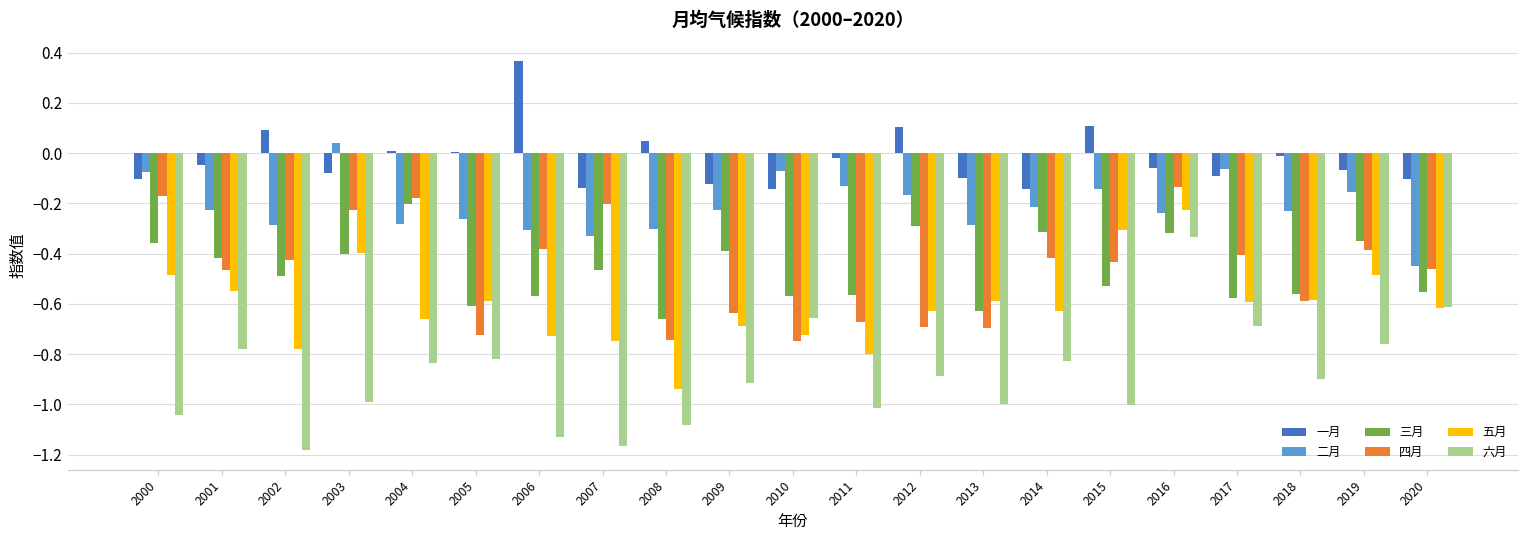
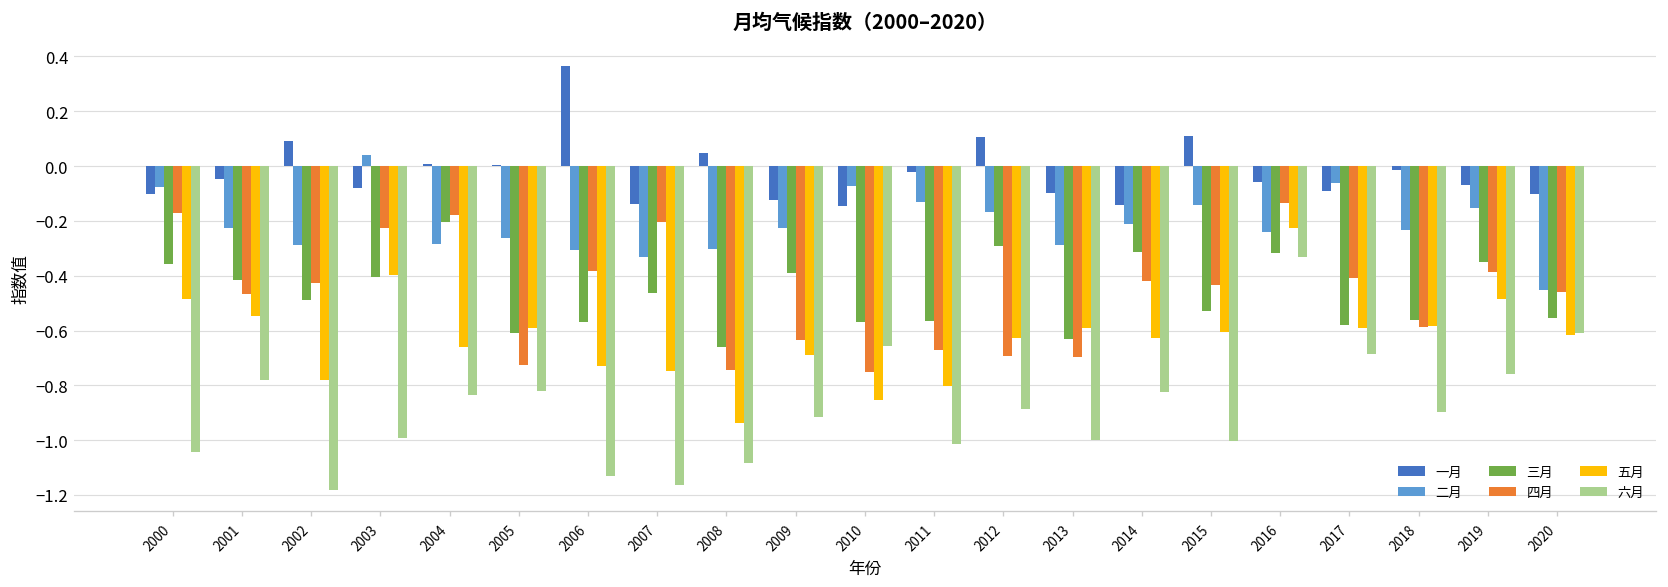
  {
    "三月": {
      "2000": -0.36,
      "2001": -0.42,
      "2002": -0.49,
      "2003": -0.40,
      "2004": -0.20,
      "2005": -0.61,
      "2006": -0.57,
      "2007": -0.46,
      "2008": -0.66,
      "2009": -0.39,
      "2010": -0.57,
      "2011": -0.56,
      "2012": -0.29,
      "2013": -0.63,
      "2014": -0.31,
      "2015": -0.53,
      "2016": -0.32,
      "2017": -0.58,
      "2018": -0.56,
      "2019": -0.35,
      "2020": -0.55
    },
    "四月": {
      "2000": -0.17,
      "2001": -0.47,
      "2002": -0.43,
      "2003": -0.23,
      "2004": -0.18,
      "2005": -0.72,
      "2006": -0.38,
      "2007": -0.20,
      "2008": -0.74,
      "2009": -0.63,
      "2010": -0.75,
      "2011": -0.67,
      "2012": -0.69,
      "2013": -0.70,
      "2014": -0.42,
      "2015": -0.43,
      "2016": -0.13,
      "2017": -0.41,
      "2018": -0.59,
      "2019": -0.39,
      "2020": -0.46
    },
    "五月": {
      "2000": -0.49,
      "2001": -0.55,
      "2002": -0.78,
      "2003": -0.40,
      "2004": -0.66,
      "2005": -0.59,
      "2006": -0.73,
      "2007": -0.75,
      "2008": -0.94,
      "2009": -0.69,
-     "2010": -0.72,
+     "2010": -0.85,
      "2011": -0.80,
      "2012": -0.63,
      "2013": -0.59,
      "2014": -0.63,
-     "2015": -0.31,
+     "2015": -0.61,
      "2016": -0.23,
      "2017": -0.59,
      "2018": -0.58,
      "2019": -0.48,
      "2020": -0.62
    },
    "六月": {
      "2000": -1.04,
      "2001": -0.78,
      "2002": -1.18,
      "2003": -0.99,
      "2004": -0.84,
      "2005": -0.82,
      "2006": -1.13,
      "2007": -1.16,
      "2008": -1.08,
      "2009": -0.91,
      "2010": -0.66,
      "2011": -1.01,
      "2012": -0.89,
      "2013": -1.00,
      "2014": -0.83,
      "2015": -1.00,
      "2016": -0.33,
      "2017": -0.69,
      "2018": -0.90,
      "2019": -0.76,
      "2020": -0.61
    }
  }
